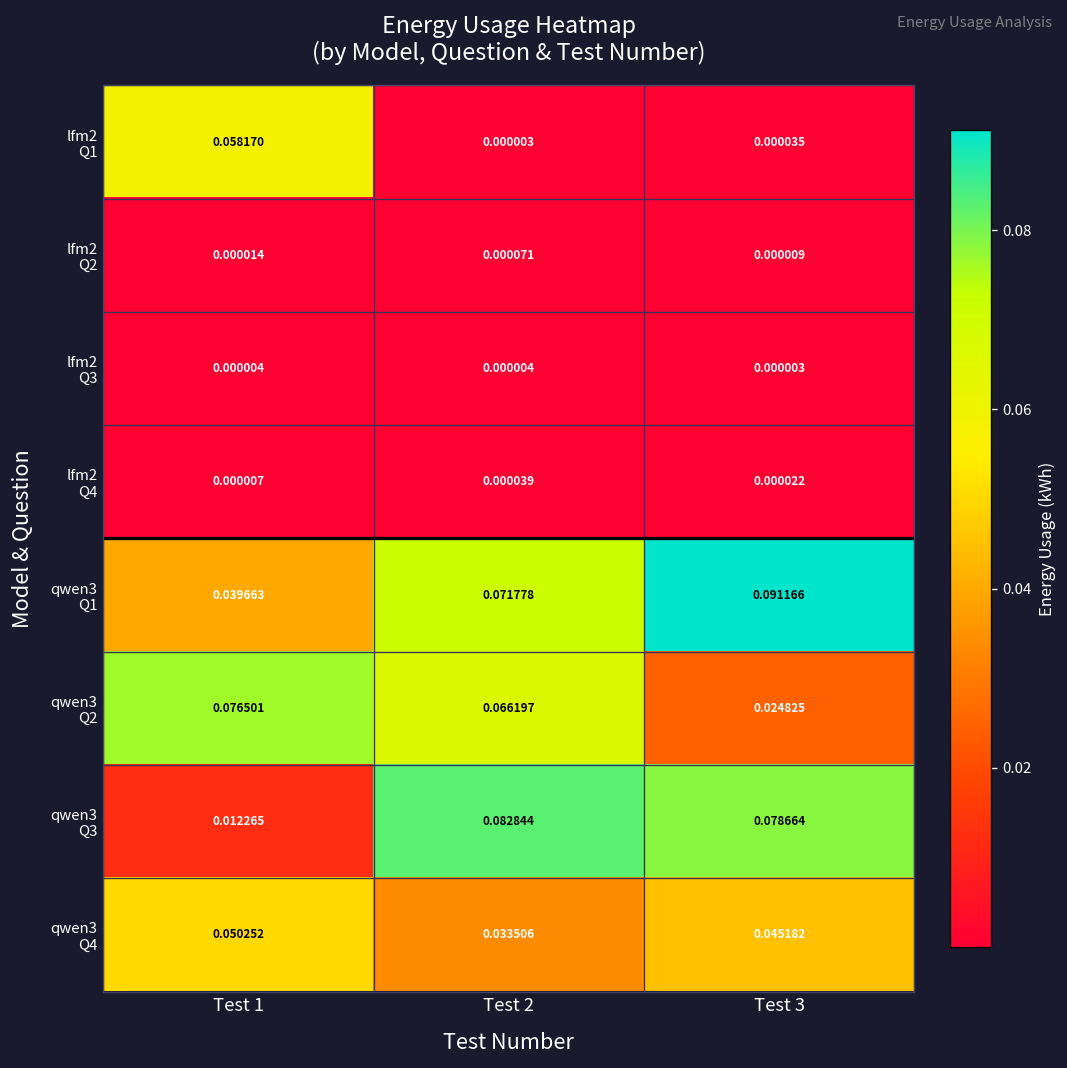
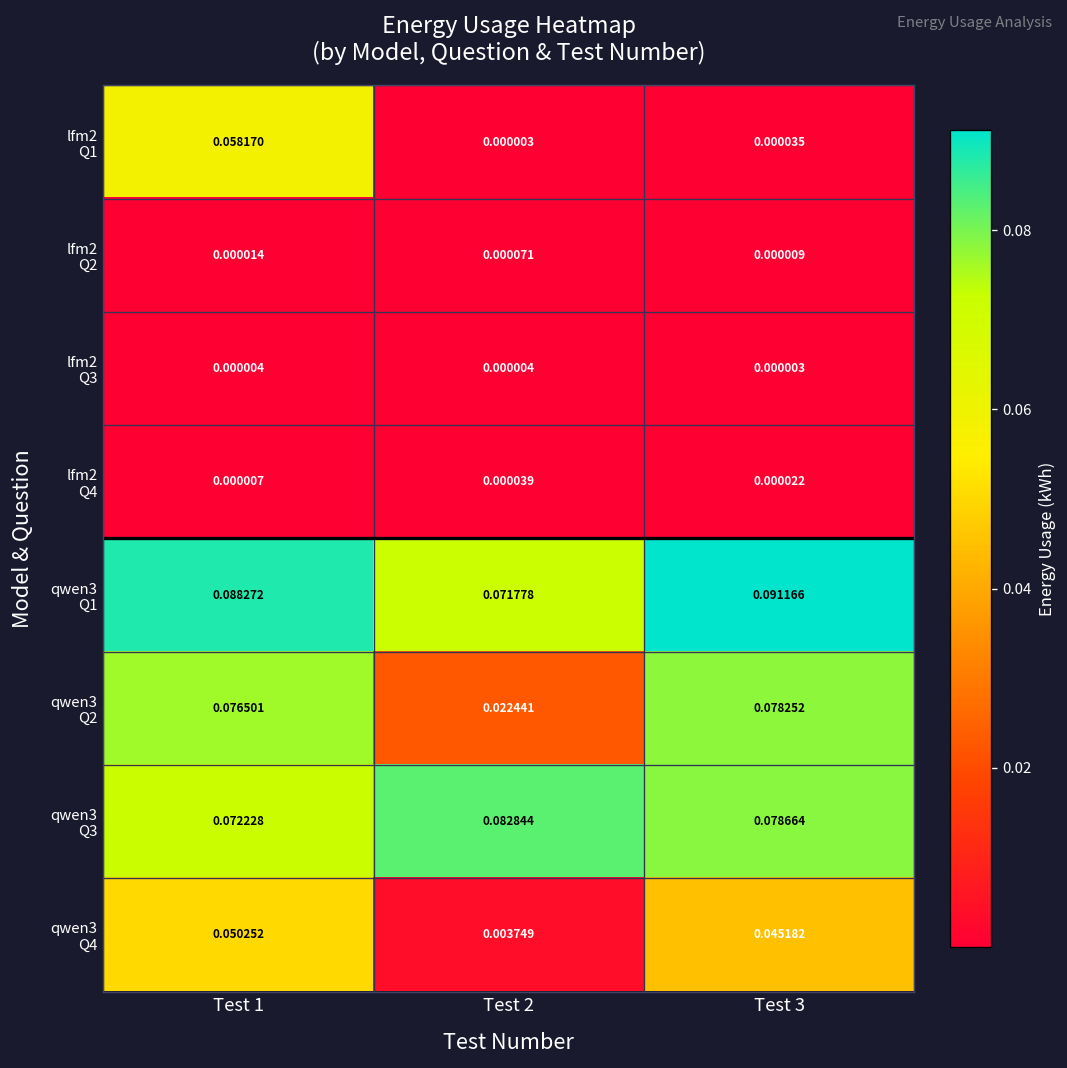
  {
    "lfm2 Q1": {
      "Test 1": 0.058170,
      "Test 2": 0.000003,
      "Test 3": 0.000035
    },
    "lfm2 Q2": {
      "Test 1": 0.000014,
      "Test 2": 0.000071,
      "Test 3": 0.000009
    },
    "lfm2 Q3": {
      "Test 1": 0.000004,
      "Test 2": 0.000004,
      "Test 3": 0.000003
    },
    "lfm2 Q4": {
      "Test 1": 0.000007,
      "Test 2": 0.000039,
      "Test 3": 0.000022
    },
    "qwen3 Q1": {
-     "Test 1": 0.039663,
+     "Test 1": 0.088272,
      "Test 2": 0.071778,
      "Test 3": 0.091166
    },
    "qwen3 Q2": {
      "Test 1": 0.076501,
-     "Test 2": 0.066197,
-     "Test 3": 0.024825
+     "Test 2": 0.022441,
+     "Test 3": 0.078252
    },
    "qwen3 Q3": {
-     "Test 1": 0.012265,
+     "Test 1": 0.072228,
      "Test 2": 0.082844,
      "Test 3": 0.078664
    },
    "qwen3 Q4": {
      "Test 1": 0.050252,
-     "Test 2": 0.033506,
+     "Test 2": 0.003749,
      "Test 3": 0.045182
    }
  }
